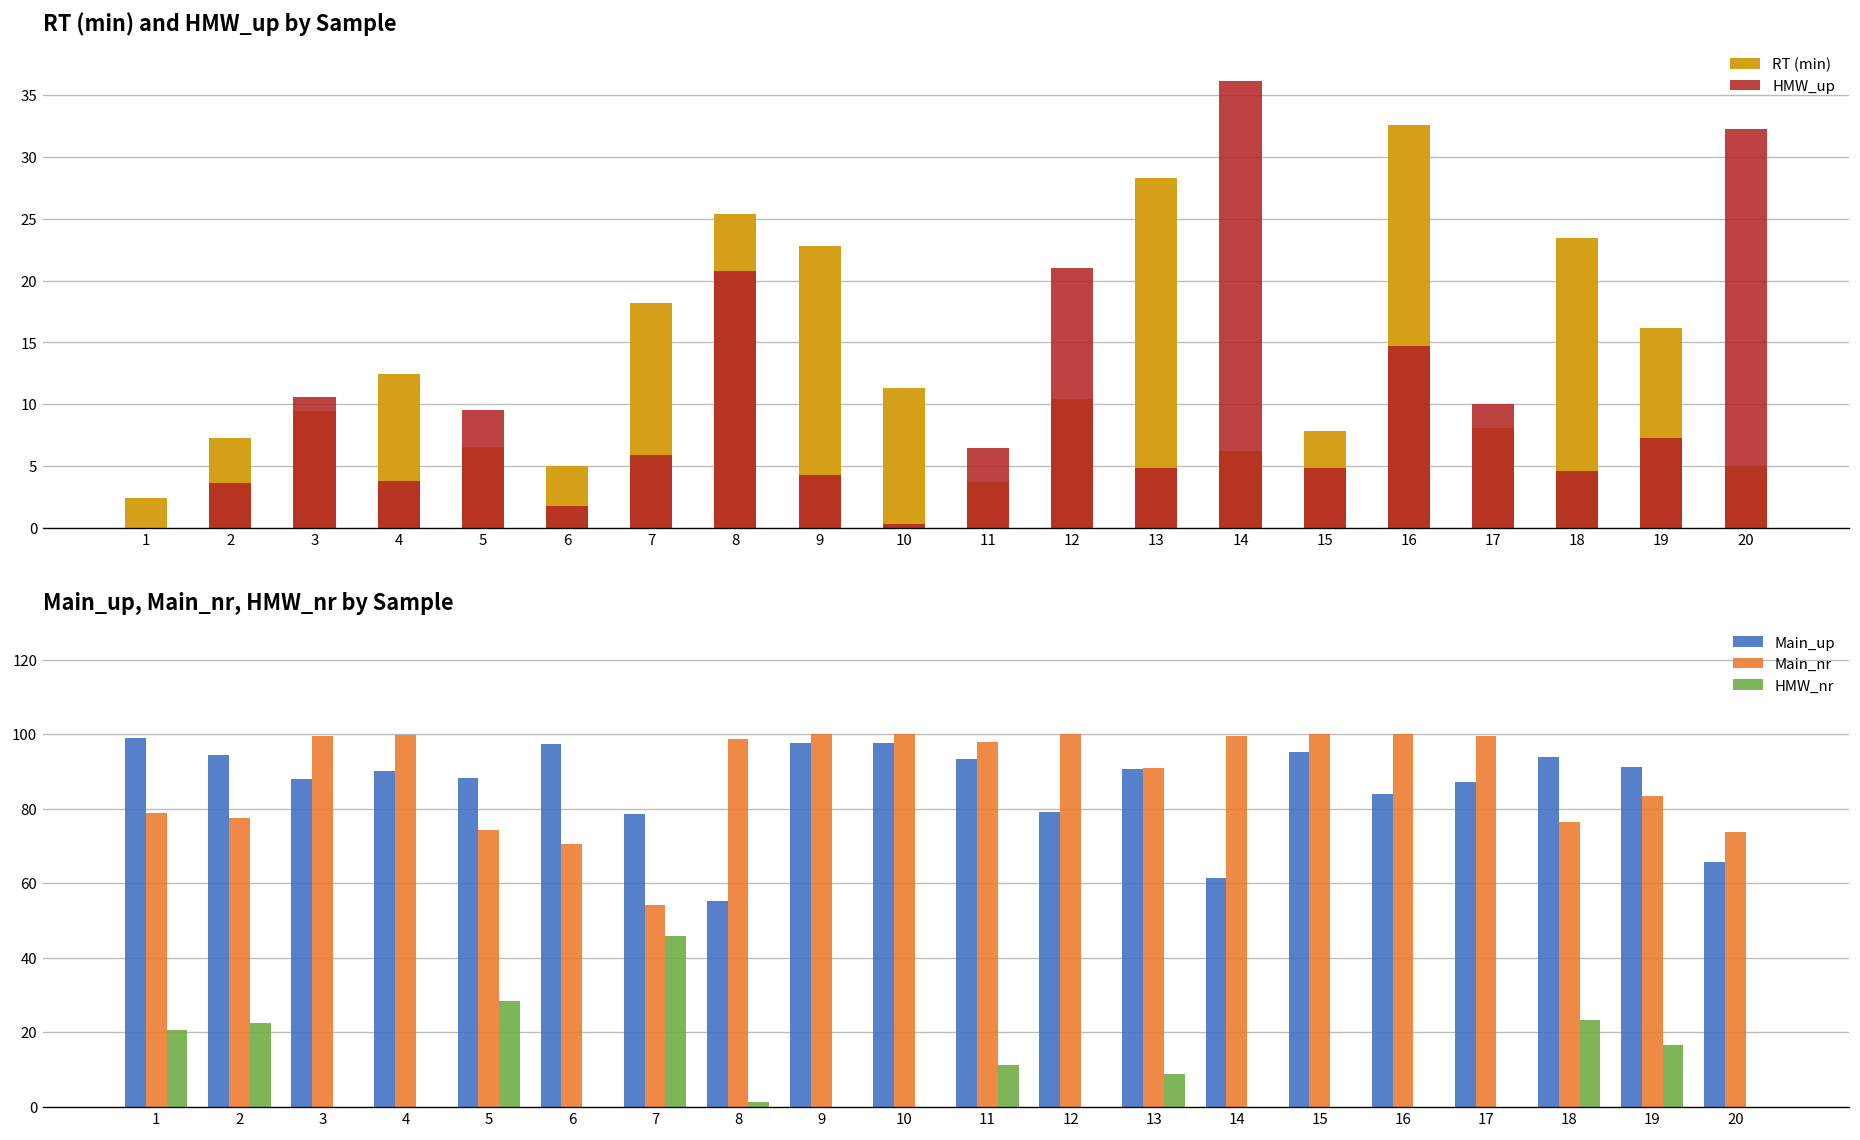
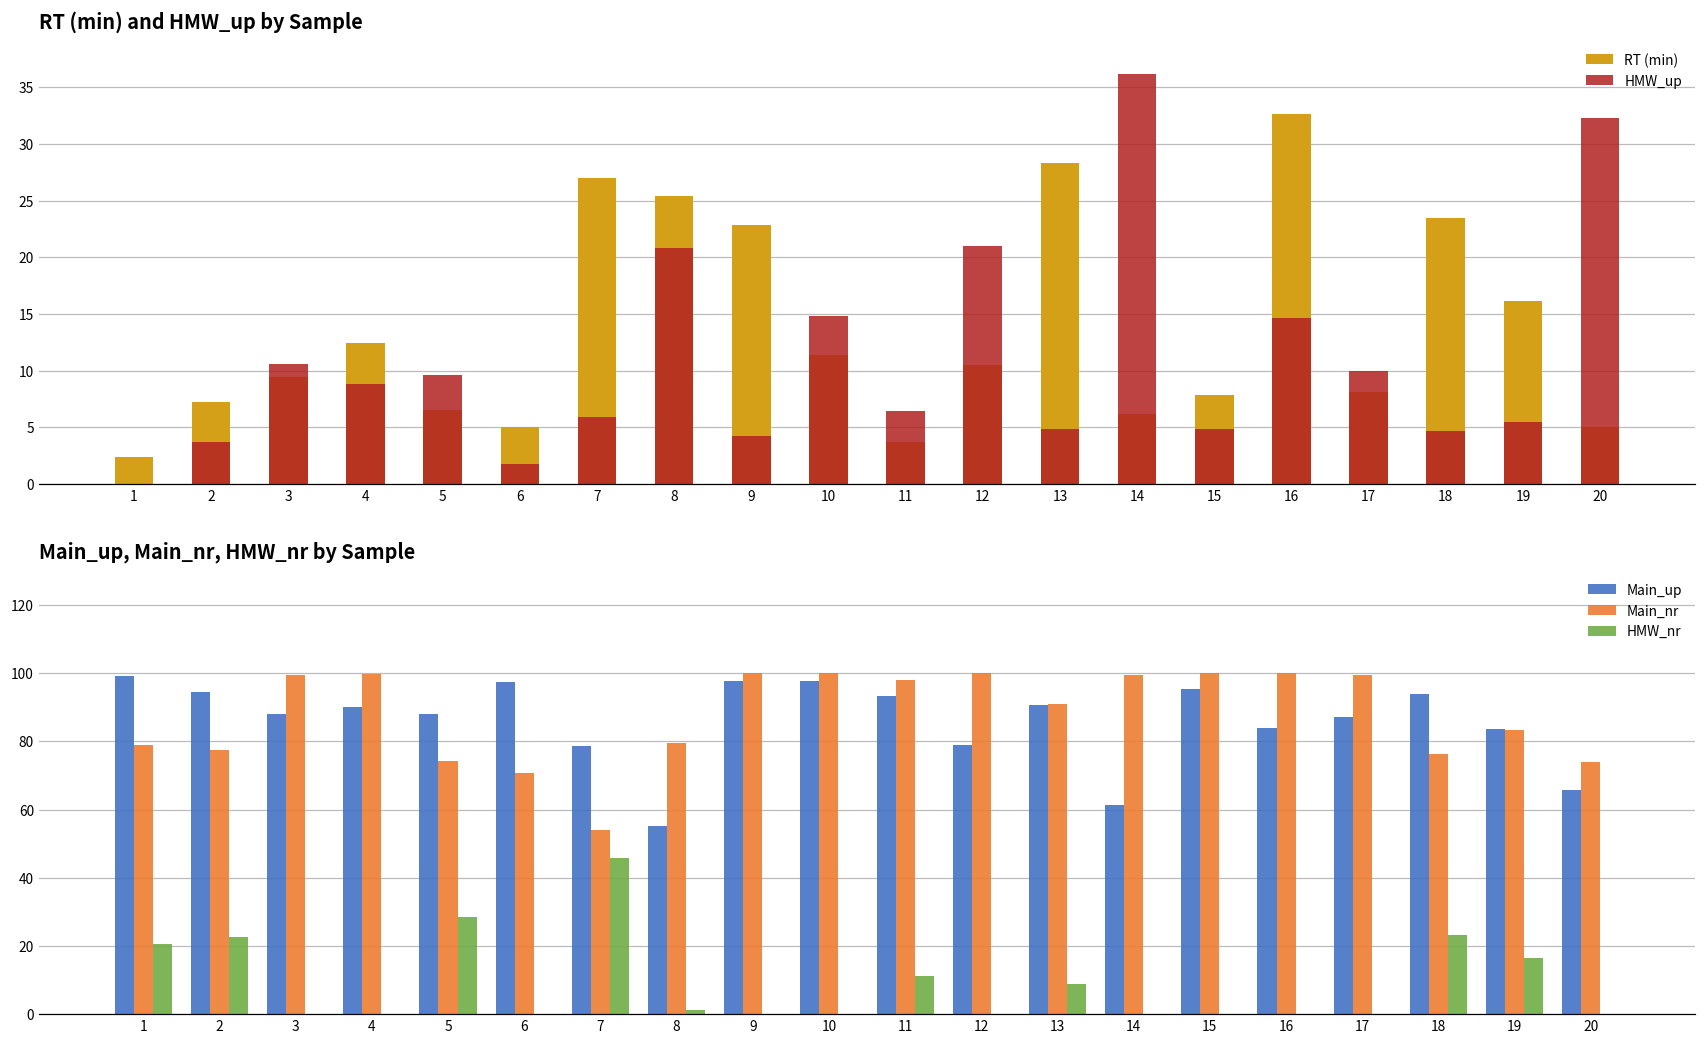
  {
    "RT (min) and HMW_up by Sample": {
      "RT (min)": {
        "1": 2.4,
        "2": 7.3,
        "4": 12.4,
        "6": 5.0,
-       "7": 18.2,
+       "7": 27.0,
        "8": 25.4,
        "9": 22.8,
        "13": 28.3,
        "15": 7.9,
        "16": 32.6,
        "18": 23.5,
        "19": 16.2
      },
      "HMW_up": {
        "1": 0.0,
        "3": 10.6,
-       "4": 3.8,
+       "4": 8.9,
        "5": 9.6,
-       "10": 0.3,
+       "10": 14.8,
        "11": 6.5,
        "12": 21.0,
        "14": 36.2,
        "17": 10.0,
-       "19": 7.3,
+       "19": 5.5,
        "20": 32.3
      }
    },
    "Main_up, Main_nr, HMW_nr by Sample": {
      "Main_up": {
        "1": 99,
        "2": 95,
        "3": 88,
        "4": 90,
        "5": 88,
        "6": 97,
        "7": 79,
        "8": 55,
        "9": 98,
        "10": 98,
        "11": 93,
        "12": 79,
        "13": 91,
        "14": 61,
        "15": 95,
        "16": 84,
        "17": 87,
        "18": 94,
-       "19": 91,
+       "19": 84,
        "20": 66
      },
      "Main_nr": {
        "1": 79,
        "2": 77,
        "3": 100,
        "4": 100,
        "5": 74,
        "6": 71,
        "7": 54,
-       "8": 99,
+       "8": 80,
        "9": 100,
        "10": 100,
        "11": 98,
        "12": 100,
        "13": 91,
        "14": 100,
        "15": 100,
        "16": 100,
        "17": 100,
        "18": 76,
        "19": 83,
        "20": 74
      },
      "HMW_nr": {
        "1": 21,
        "2": 23,
        "3": 0,
        "4": 0,
        "5": 28,
        "6": 0,
        "7": 46,
        "8": 1,
        "9": 0,
        "10": 0,
        "11": 11,
        "12": 0,
        "13": 9,
        "14": 0,
        "15": 0,
        "16": 0,
        "17": 0,
        "18": 23,
        "19": 17,
        "20": 0
      }
    }
  }
